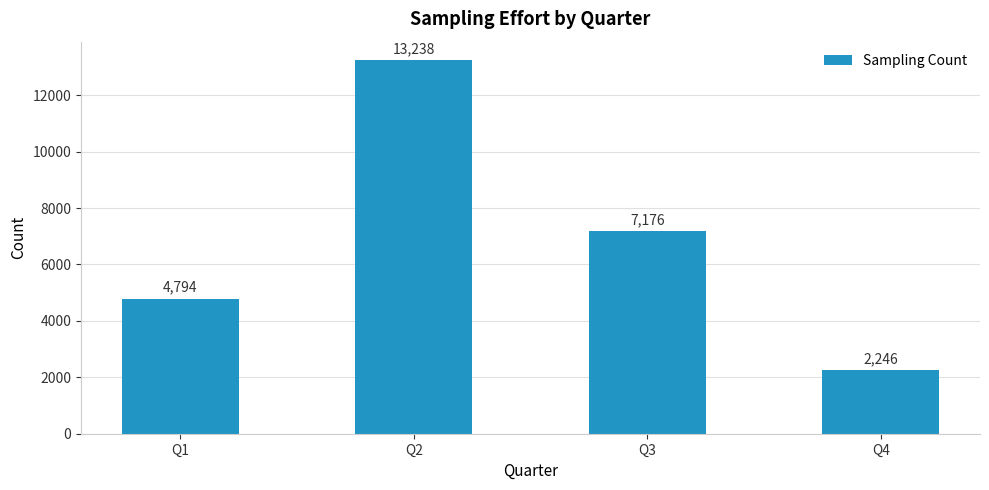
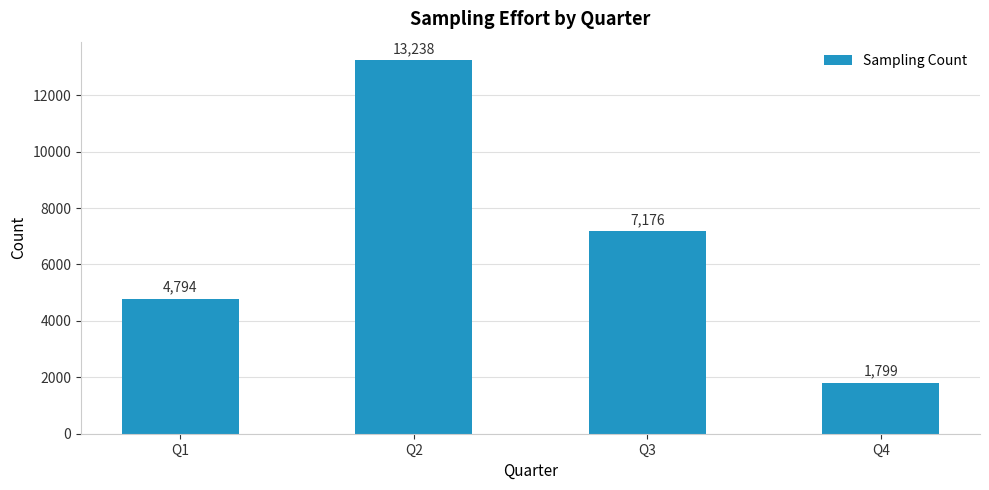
  {
    "Q1": "4,794",
    "Q2": "13,238",
    "Q3": "7,176",
-   "Q4": "2,246"
+   "Q4": "1,799"
  }
